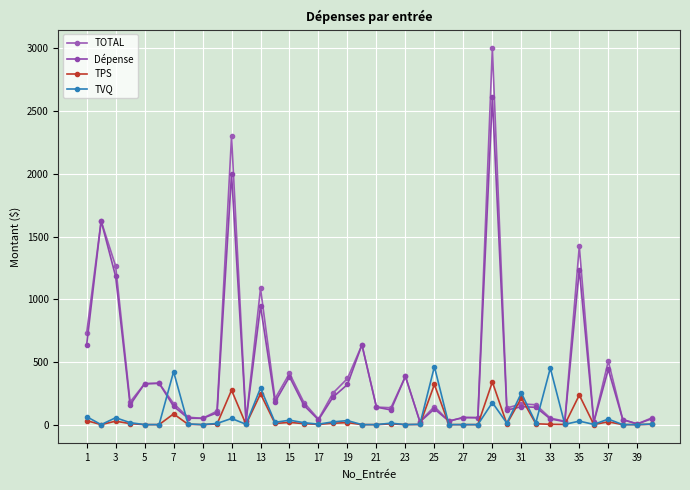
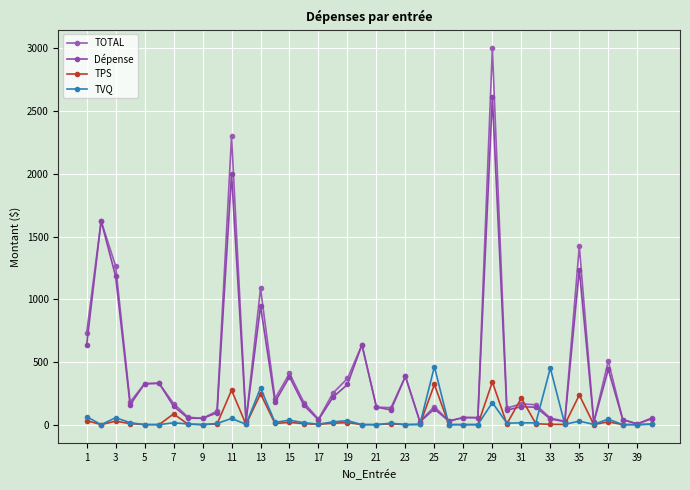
  {
    "TPS": {
      "1": 30,
      "3": 30,
      "7": 90,
      "11": 270,
      "13": 250,
      "25": 320,
      "29": 340,
      "31": 210,
      "33": 0,
      "35": 240,
      "37": 20
    },
    "TVQ": {
      "1": 60,
      "3": 50,
-     "7": 420,
+     "7": 10,
      "11": 50,
      "13": 290,
      "25": 460,
      "29": 180,
-     "31": 250,
+     "31": 10,
      "33": 450,
      "35": 30,
      "37": 40
    }
  }
